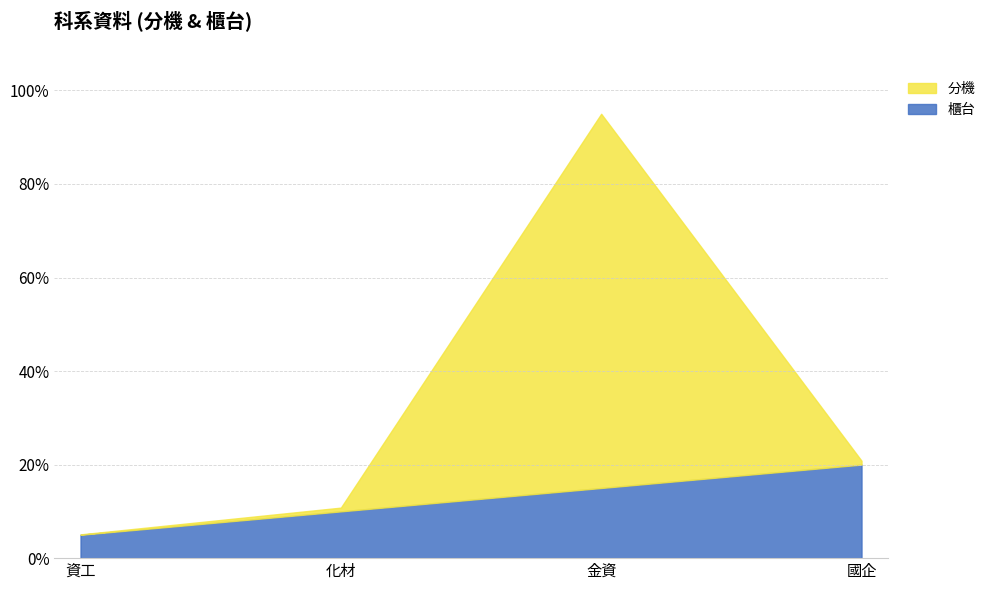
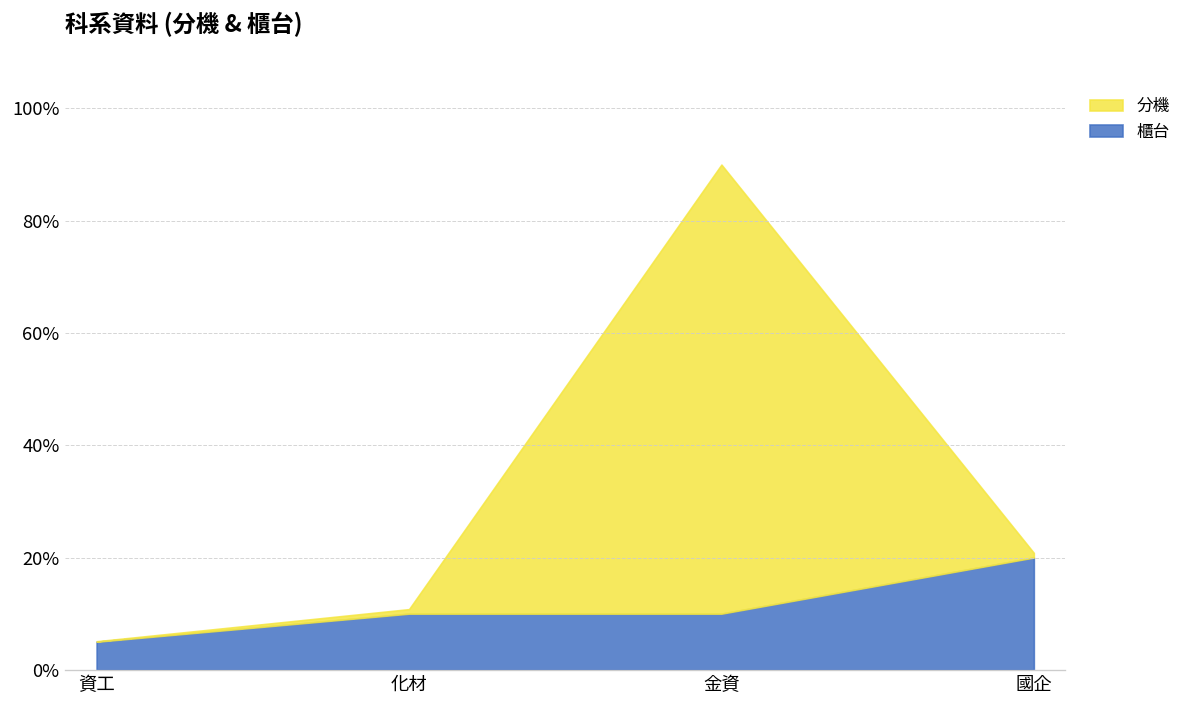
  {
    "櫃台": {
      "化材": "10%",
-     "金資": "15%",
+     "金資": "10%",
      "國企": "20%"
    },
    "分機": {
      "化材": "1%",
      "金資": "80%",
      "國企": "1%"
    }
  }
